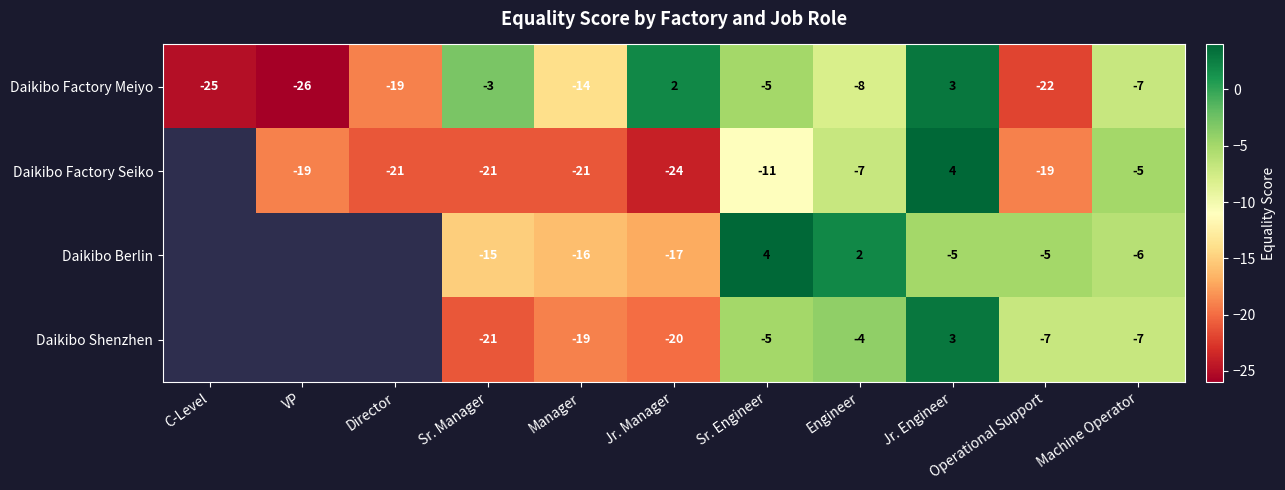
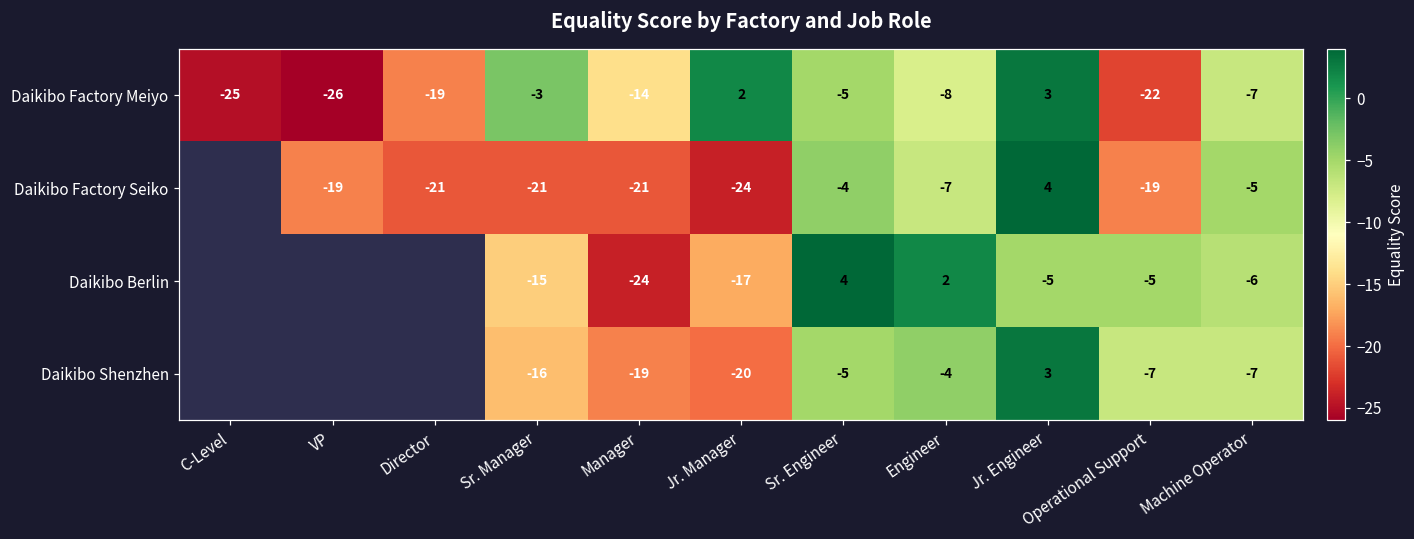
  {
    "Daikibo Factory Meiyo": {
      "C-Level": -25,
      "VP": -26,
      "Director": -19,
      "Sr. Manager": -3,
      "Manager": -14,
      "Jr. Manager": 2,
      "Sr. Engineer": -5,
      "Engineer": -8,
      "Jr. Engineer": 3,
      "Operational Support": -22,
      "Machine Operator": -7
    },
    "Daikibo Factory Seiko": {
      "VP": -19,
      "Director": -21,
      "Sr. Manager": -21,
      "Manager": -21,
      "Jr. Manager": -24,
-     "Sr. Engineer": -11,
+     "Sr. Engineer": -4,
      "Engineer": -7,
      "Jr. Engineer": 4,
      "Operational Support": -19,
      "Machine Operator": -5
    },
    "Daikibo Berlin": {
      "Sr. Manager": -15,
-     "Manager": -16,
+     "Manager": -24,
      "Jr. Manager": -17,
      "Sr. Engineer": 4,
      "Engineer": 2,
      "Jr. Engineer": -5,
      "Operational Support": -5,
      "Machine Operator": -6
    },
    "Daikibo Shenzhen": {
-     "Sr. Manager": -21,
+     "Sr. Manager": -16,
      "Manager": -19,
      "Jr. Manager": -20,
      "Sr. Engineer": -5,
      "Engineer": -4,
      "Jr. Engineer": 3,
      "Operational Support": -7,
      "Machine Operator": -7
    }
  }
